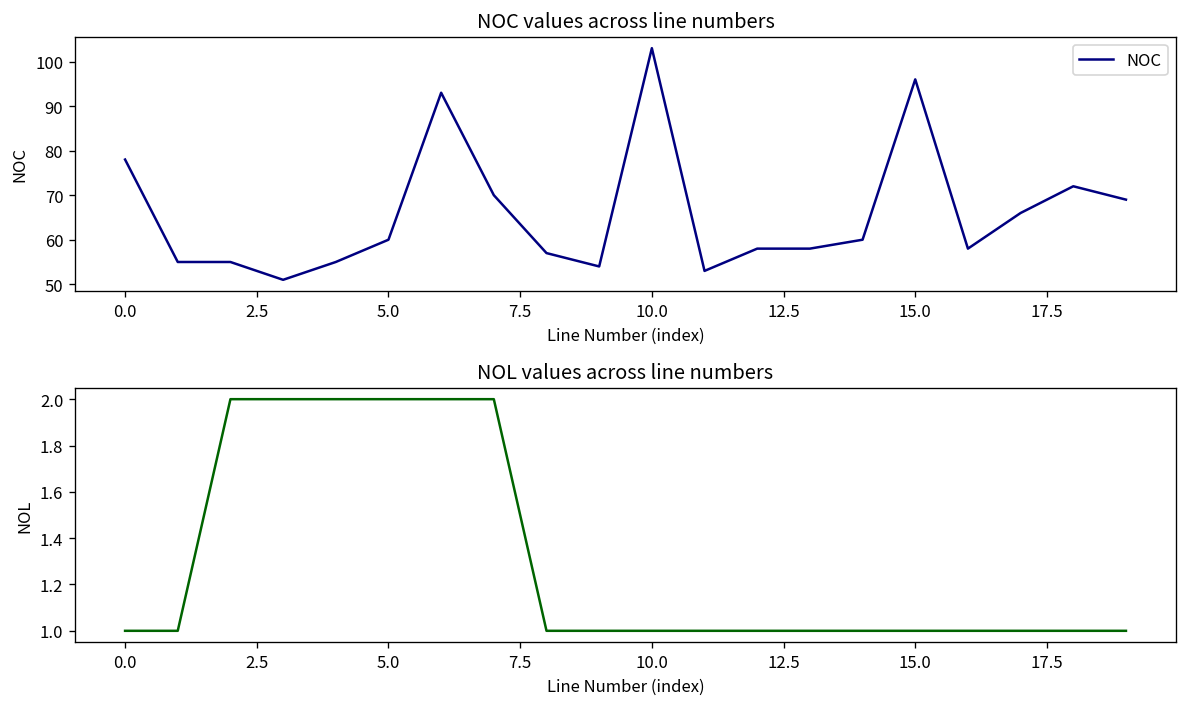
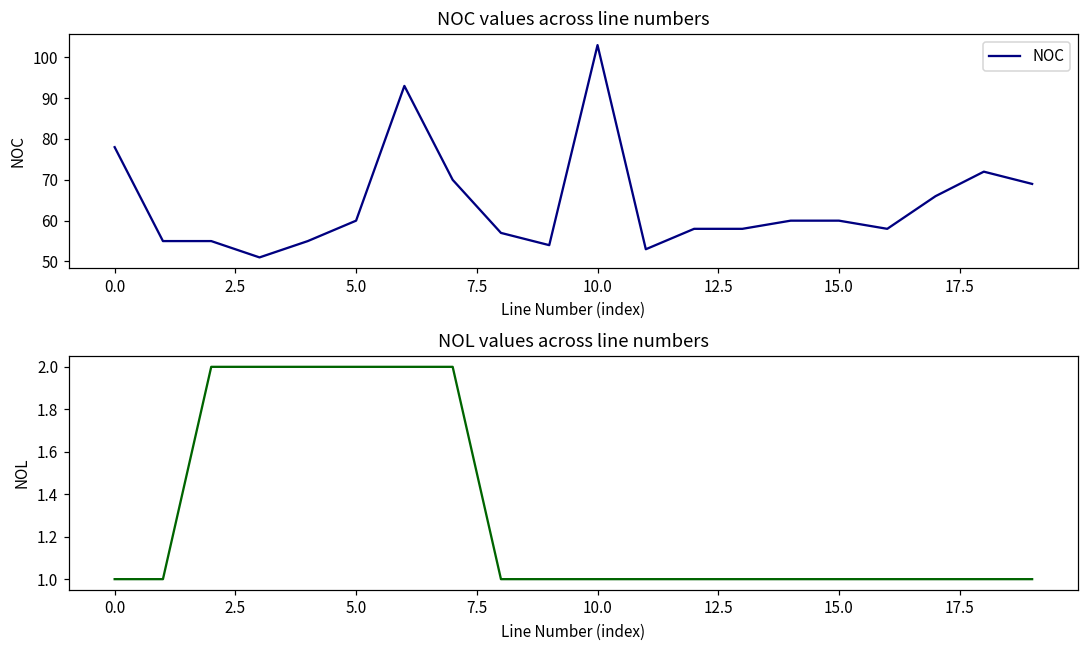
  {
    "NOC values across line numbers": {
      "0.0": 78,
      "5.0": 60,
      "10.0": 103,
-     "15.0": 96
+     "15.0": 60
    },
    "NOL values across line numbers": {
      "0.0": 1.00,
      "5.0": 2.00,
      "10.0": 1.00,
      "15.0": 1.00
    }
  }
